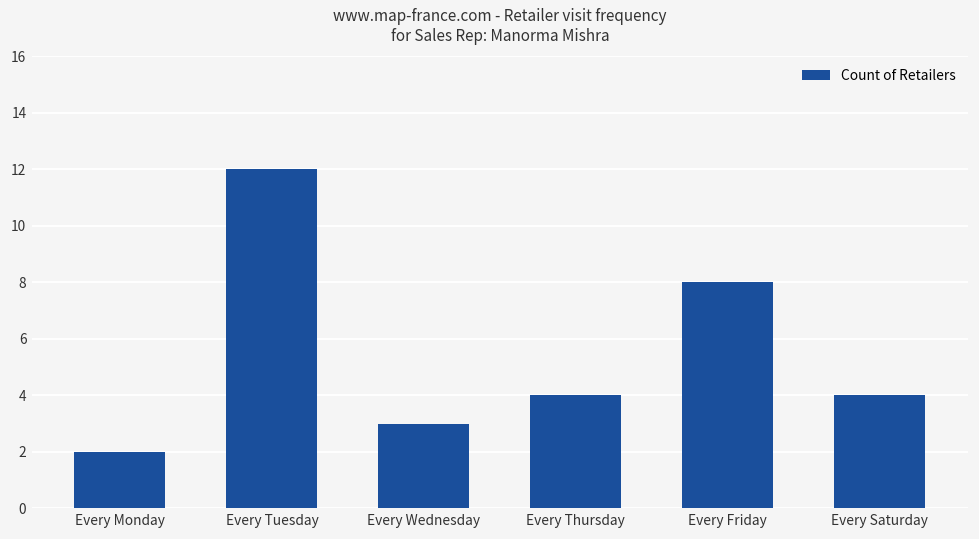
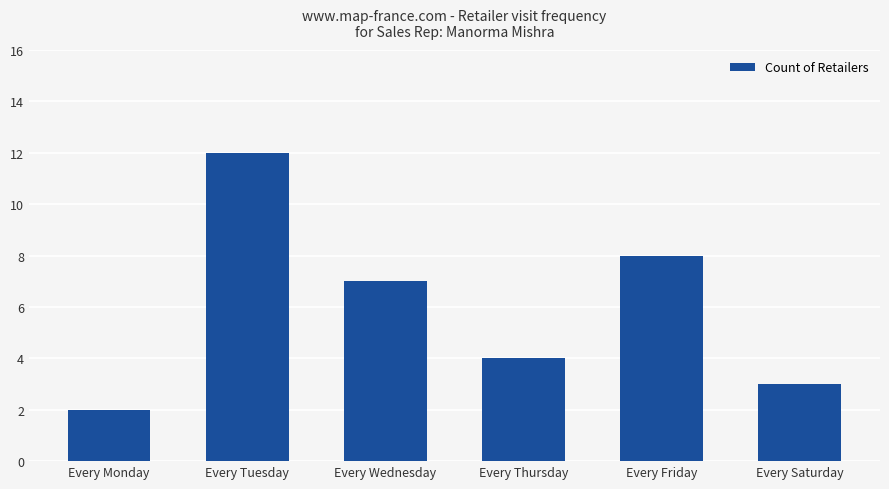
  {
    "Every Monday": 2,
    "Every Tuesday": 12,
-   "Every Wednesday": 3,
+   "Every Wednesday": 7,
    "Every Thursday": 4,
    "Every Friday": 8,
-   "Every Saturday": 4
+   "Every Saturday": 3
  }
